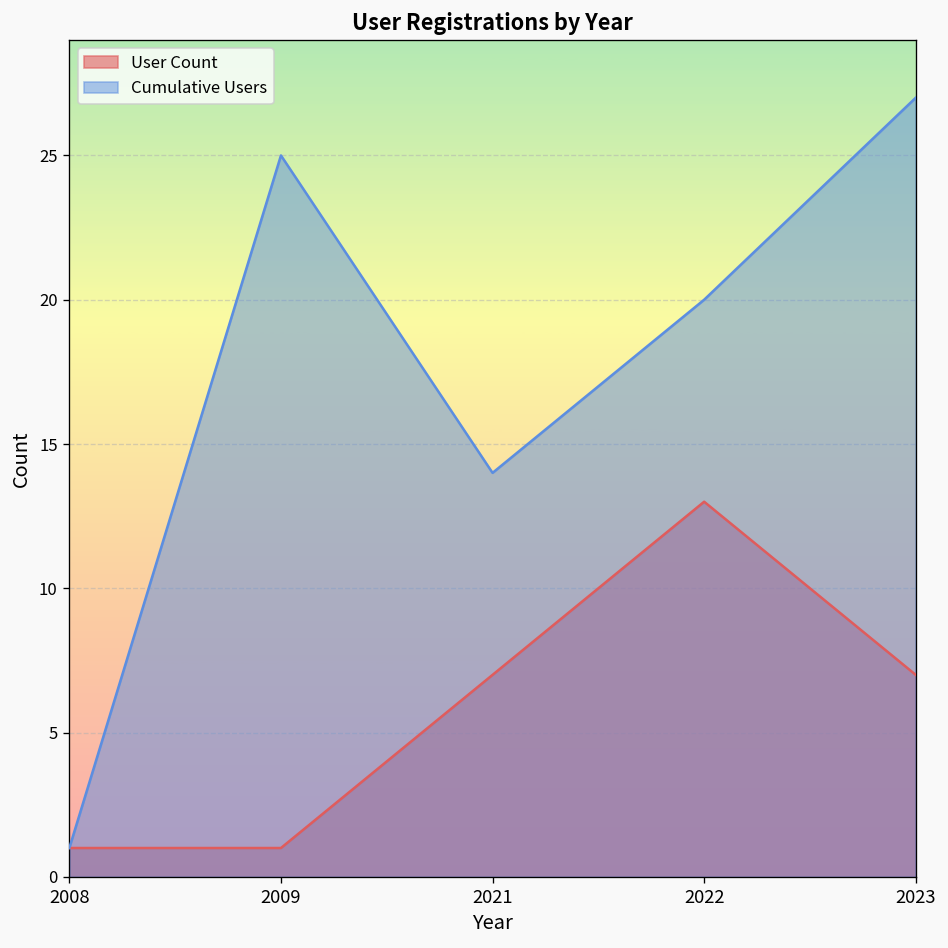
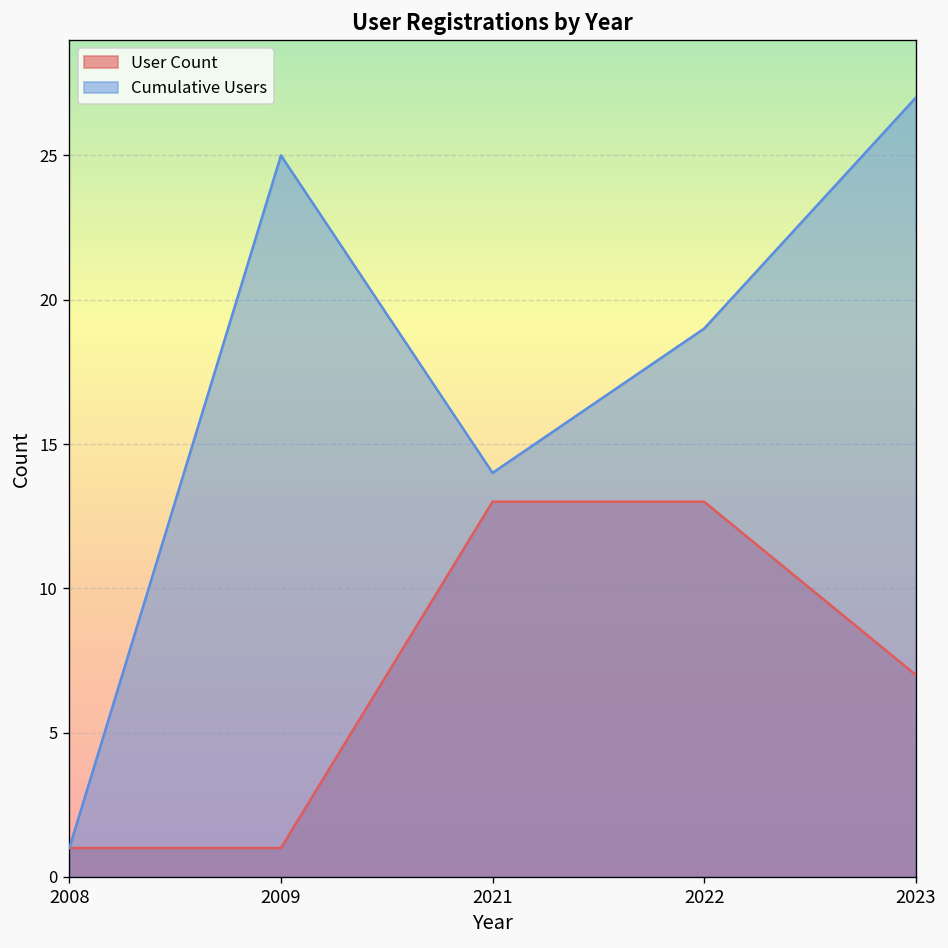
  {
    "User Count": {
      "2009": 1,
-     "2021": 7,
+     "2021": 13,
      "2022": 13,
      "2023": 7
    },
    "Cumulative Users": {
      "2009": 25,
      "2021": 14,
-     "2022": 20,
+     "2022": 19,
      "2023": 27
    }
  }
